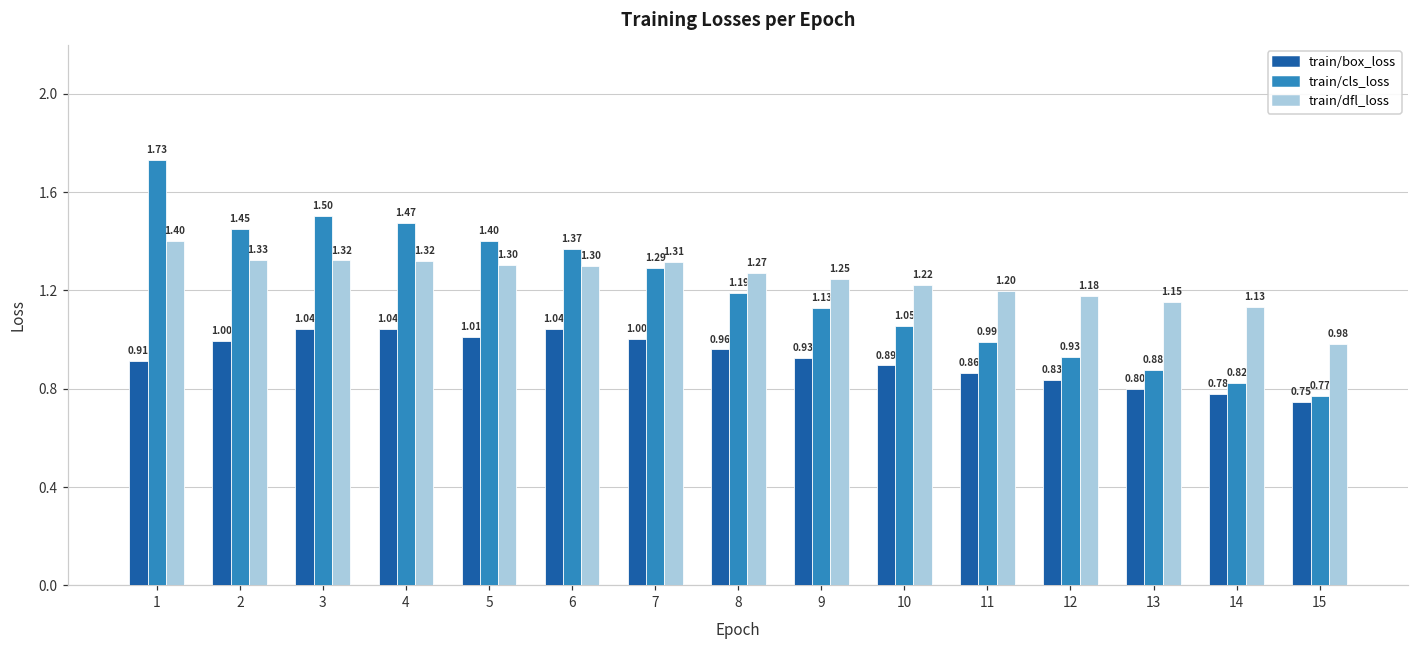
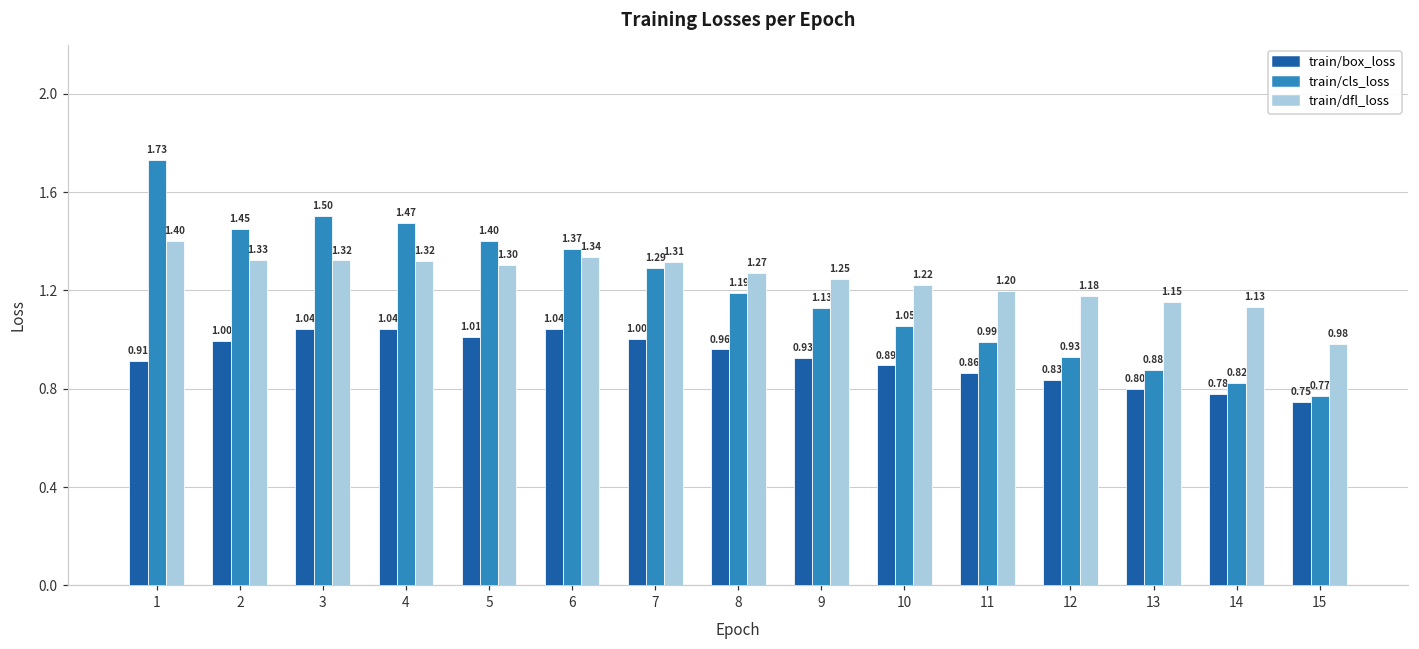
  {
    "train/dfl_loss": {
      "1": 1.40,
      "2": 1.33,
      "3": 1.32,
      "4": 1.32,
      "5": 1.30,
-     "6": 1.30,
+     "6": 1.34,
      "7": 1.31,
      "8": 1.27,
      "9": 1.25,
      "10": 1.22,
      "11": 1.20,
      "12": 1.18,
      "13": 1.15,
      "14": 1.13,
      "15": 0.98
    }
  }
